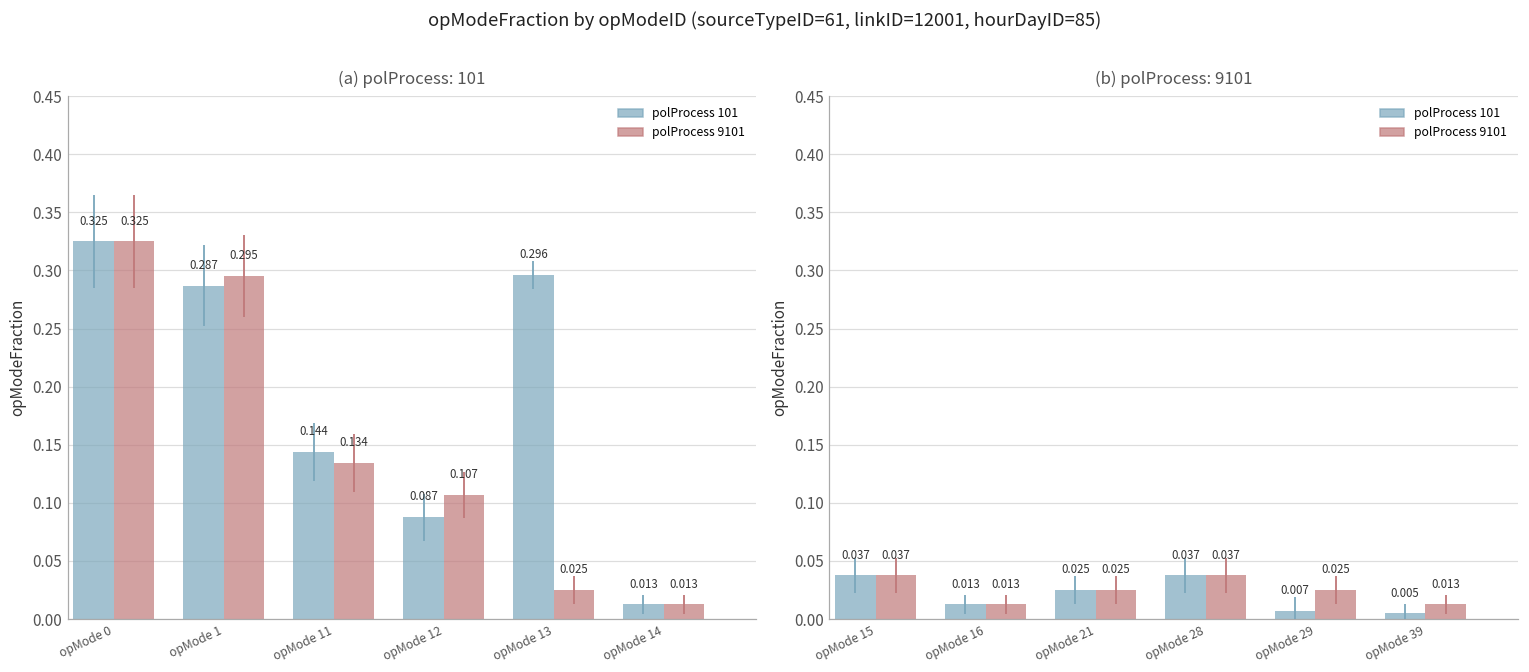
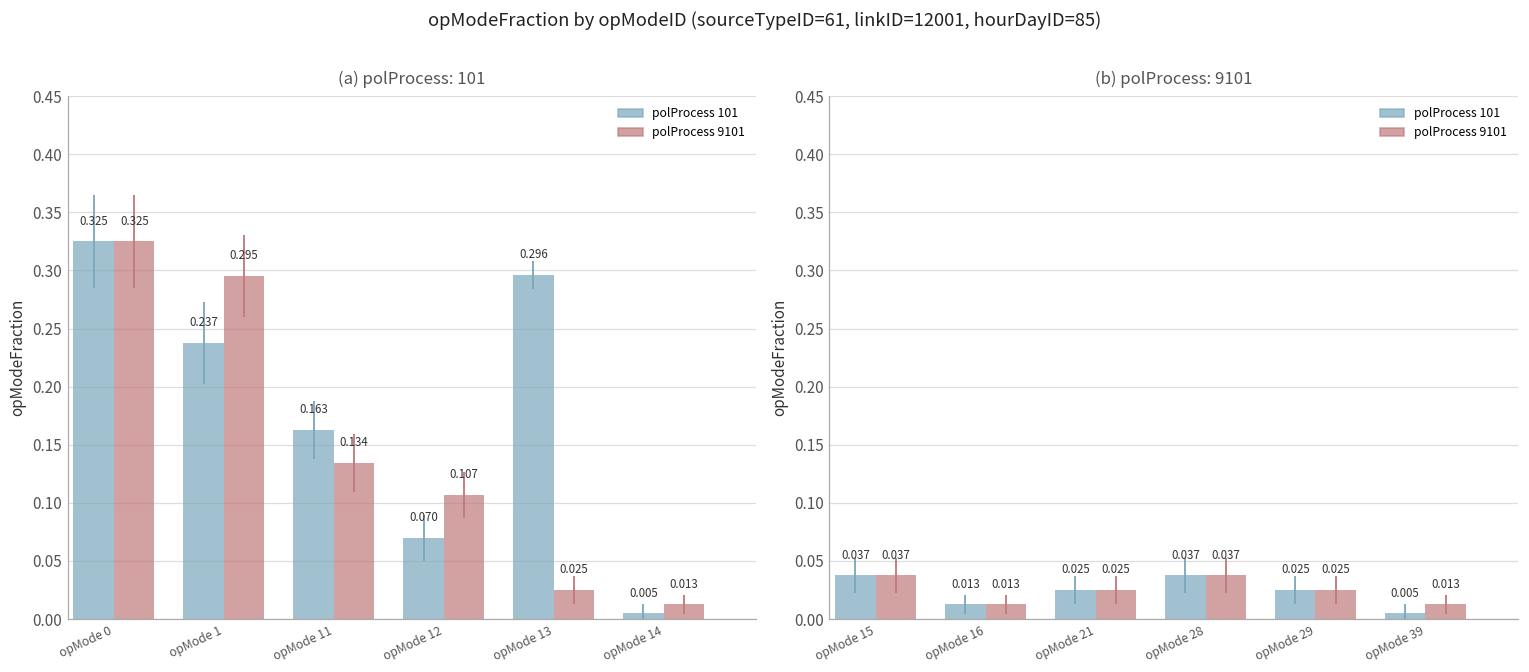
  {
    "(a) polProcess: 101": {
      "polProcess 101": {
        "opMode 0": 0.325,
-       "opMode 1": 0.287,
-       "opMode 11": 0.144,
-       "opMode 12": 0.087,
+       "opMode 1": 0.237,
+       "opMode 11": 0.163,
+       "opMode 12": 0.070,
        "opMode 13": 0.296,
-       "opMode 14": 0.013
+       "opMode 14": 0.005
      },
      "polProcess 9101": {
        "opMode 0": 0.325,
        "opMode 1": 0.295,
        "opMode 11": 0.134,
        "opMode 12": 0.107,
        "opMode 13": 0.025,
        "opMode 14": 0.013
      }
    },
    "(b) polProcess: 9101": {
      "polProcess 101": {
        "opMode 15": 0.037,
        "opMode 16": 0.013,
        "opMode 21": 0.025,
        "opMode 28": 0.037,
-       "opMode 29": 0.007,
+       "opMode 29": 0.025,
        "opMode 39": 0.005
      },
      "polProcess 9101": {
        "opMode 15": 0.037,
        "opMode 16": 0.013,
        "opMode 21": 0.025,
        "opMode 28": 0.037,
        "opMode 29": 0.025,
        "opMode 39": 0.013
      }
    }
  }
